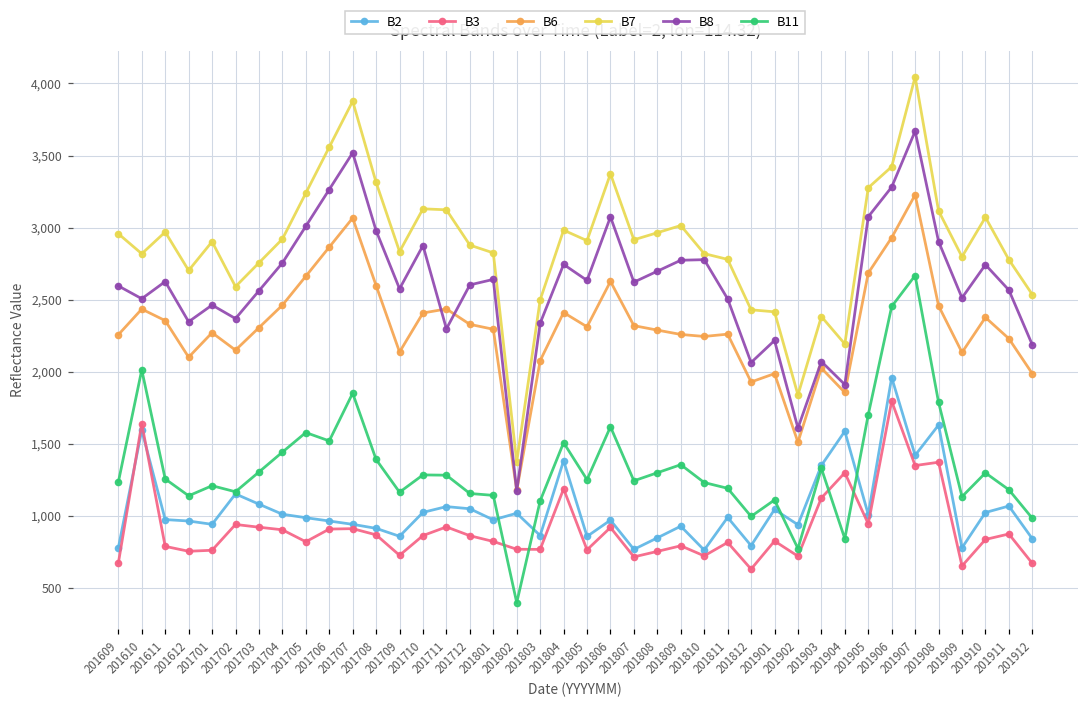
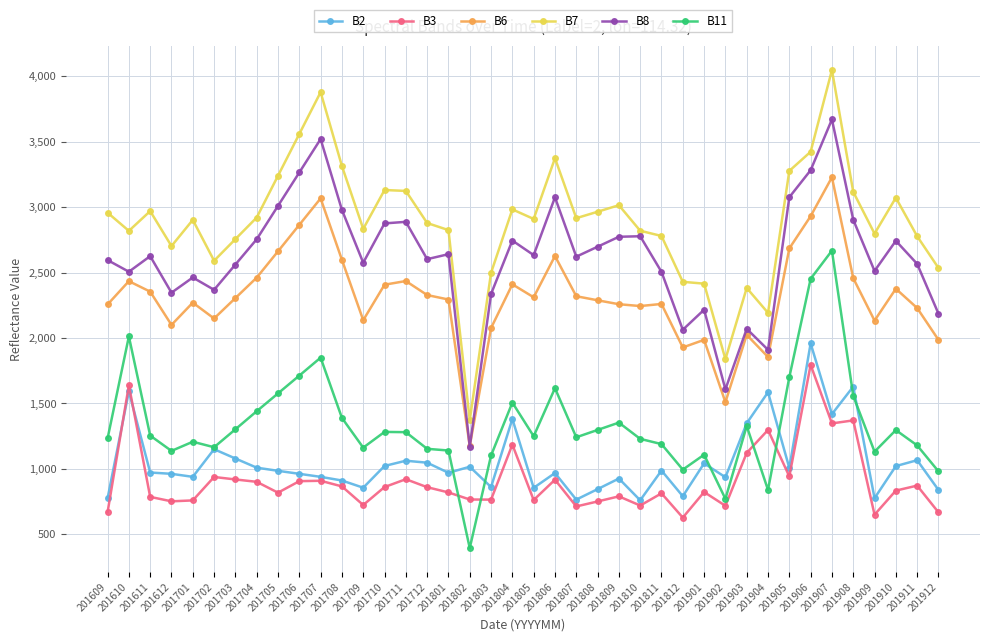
  {
    "B2": {
      "201609": "780",
      "201610": "1,590",
      "201611": "970",
      "201612": "960",
      "201701": "940",
      "201703": "1,080",
      "201704": "1,010",
      "201705": "990",
      "201706": "960",
      "201707": "940",
      "201708": "910",
      "201709": "860",
      "201710": "1,020",
      "201711": "1,060",
      "201712": "1,050",
      "201801": "970",
      "201802": "1,020",
      "201803": "860",
      "201804": "1,380",
      "201805": "860",
      "201806": "970",
      "201807": "770",
      "201808": "850",
      "201809": "930",
      "201810": "760",
      "201811": "990",
      "201812": "790",
      "201901": "1,040",
      "201902": "940",
      "201903": "1,350",
      "201904": "1,590",
      "201905": "1,010",
      "201906": "1,960",
      "201907": "1,420",
      "201908": "1,630",
      "201909": "780",
      "201910": "1,020",
      "201911": "1,070",
      "201912": "840"
    },
    "B3": {
      "201609": "670",
      "201610": "1,640",
      "201611": "790",
      "201612": "750",
      "201701": "760",
      "201702": "940",
      "201703": "920",
      "201704": "900",
      "201705": "820",
      "201706": "910",
      "201707": "910",
      "201708": "870",
      "201709": "730",
      "201710": "860",
      "201711": "920",
      "201712": "860",
      "201801": "820",
      "201802": "770",
      "201803": "770",
      "201804": "1,190",
      "201805": "760",
      "201806": "920",
      "201807": "710",
      "201808": "750",
      "201809": "790",
      "201810": "720",
      "201811": "810",
      "201812": "630",
      "201901": "820",
      "201902": "720",
      "201903": "1,120",
      "201904": "1,300",
      "201905": "940",
      "201906": "1,800",
      "201907": "1,350",
      "201908": "1,370",
      "201909": "650",
      "201910": "840",
      "201911": "870",
      "201912": "670"
    },
    "B8": {
      "201609": "2,600",
      "201610": "2,510",
      "201611": "2,630",
      "201612": "2,350",
      "201701": "2,460",
      "201702": "2,370",
      "201703": "2,560",
      "201704": "2,750",
      "201705": "3,010",
      "201706": "3,260",
      "201707": "3,520",
      "201708": "2,980",
      "201709": "2,580",
      "201710": "2,880",
-     "201711": "2,300",
+     "201711": "2,890",
      "201712": "2,600",
      "201801": "2,640",
      "201803": "2,340",
      "201804": "2,740",
      "201805": "2,630",
      "201806": "3,070",
      "201807": "2,620",
      "201808": "2,700",
      "201809": "2,770",
      "201810": "2,780",
      "201811": "2,510",
      "201812": "2,060",
      "201901": "2,220",
      "201902": "1,610",
      "201903": "2,070",
      "201904": "1,910",
      "201905": "3,080",
      "201906": "3,280",
      "201907": "3,670",
      "201908": "2,900",
      "201909": "2,510",
      "201910": "2,740",
      "201911": "2,570",
      "201912": "2,190"
    },
    "B11": {
      "201609": "1,230",
      "201610": "2,010",
      "201611": "1,260",
      "201612": "1,140",
      "201701": "1,210",
      "201703": "1,300",
      "201704": "1,440",
      "201705": "1,580",
-     "201706": "1,520",
+     "201706": "1,710",
      "201707": "1,850",
      "201708": "1,390",
      "201709": "1,160",
      "201710": "1,280",
      "201711": "1,280",
      "201712": "1,150",
      "201801": "1,140",
      "201802": "400",
      "201803": "1,100",
      "201804": "1,510",
      "201805": "1,250",
      "201806": "1,620",
      "201807": "1,240",
      "201808": "1,300",
      "201809": "1,350",
      "201810": "1,230",
      "201811": "1,190",
      "201812": "1,000",
      "201901": "1,110",
      "201902": "770",
      "201903": "1,330",
      "201904": "840",
      "201905": "1,700",
      "201906": "2,450",
      "201907": "2,670",
-     "201908": "1,790",
+     "201908": "1,560",
      "201909": "1,130",
      "201910": "1,300",
      "201911": "1,180",
      "201912": "980"
    }
  }
